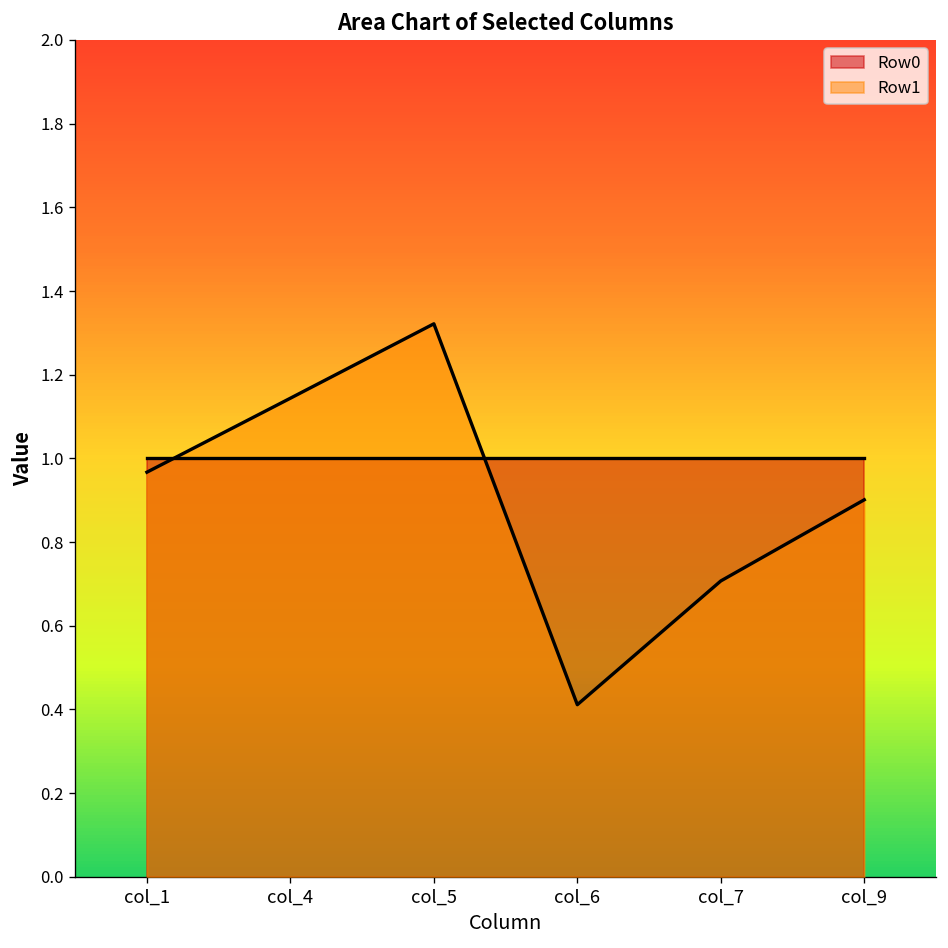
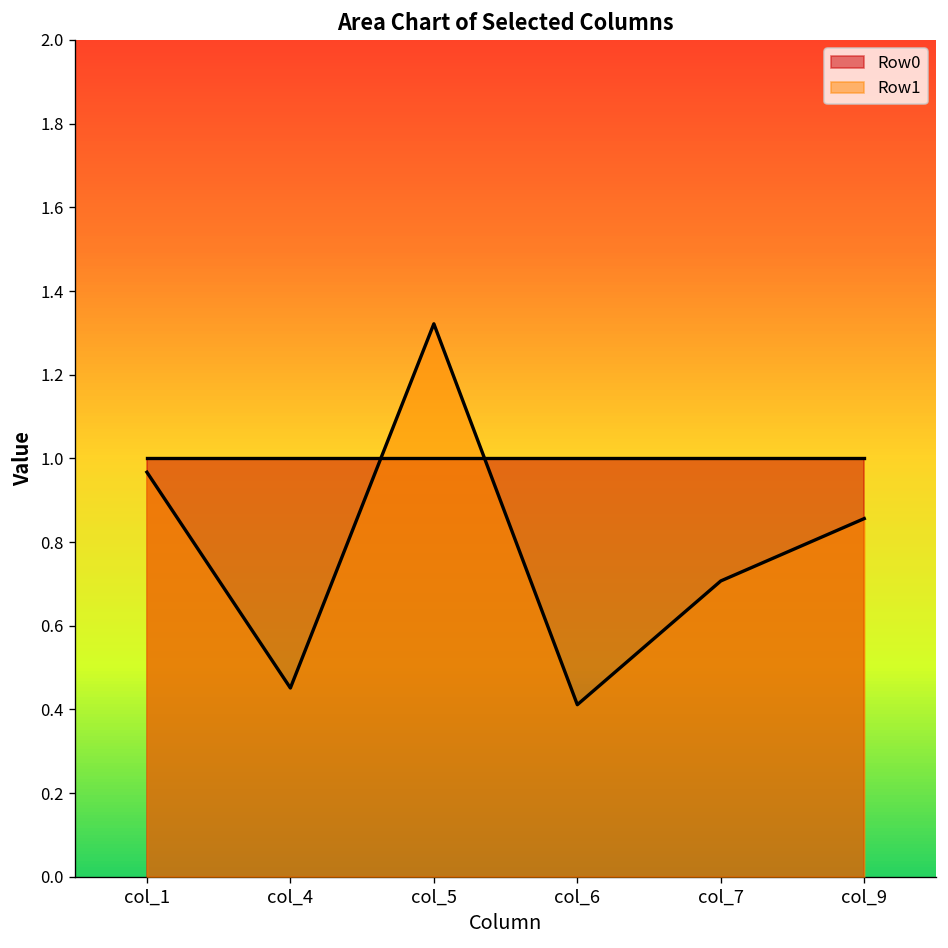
  {
    "Row0": {
      "col_1": 1.00,
      "col_4": 1.00,
      "col_5": 1.00,
      "col_6": 1.00,
      "col_7": 1.00,
      "col_9": 1.00
    },
    "Row1": {
      "col_1": 0.97,
-     "col_4": 1.14,
+     "col_4": 0.45,
      "col_5": 1.32,
      "col_6": 0.41,
      "col_7": 0.71,
-     "col_9": 0.90
+     "col_9": 0.86
    }
  }
